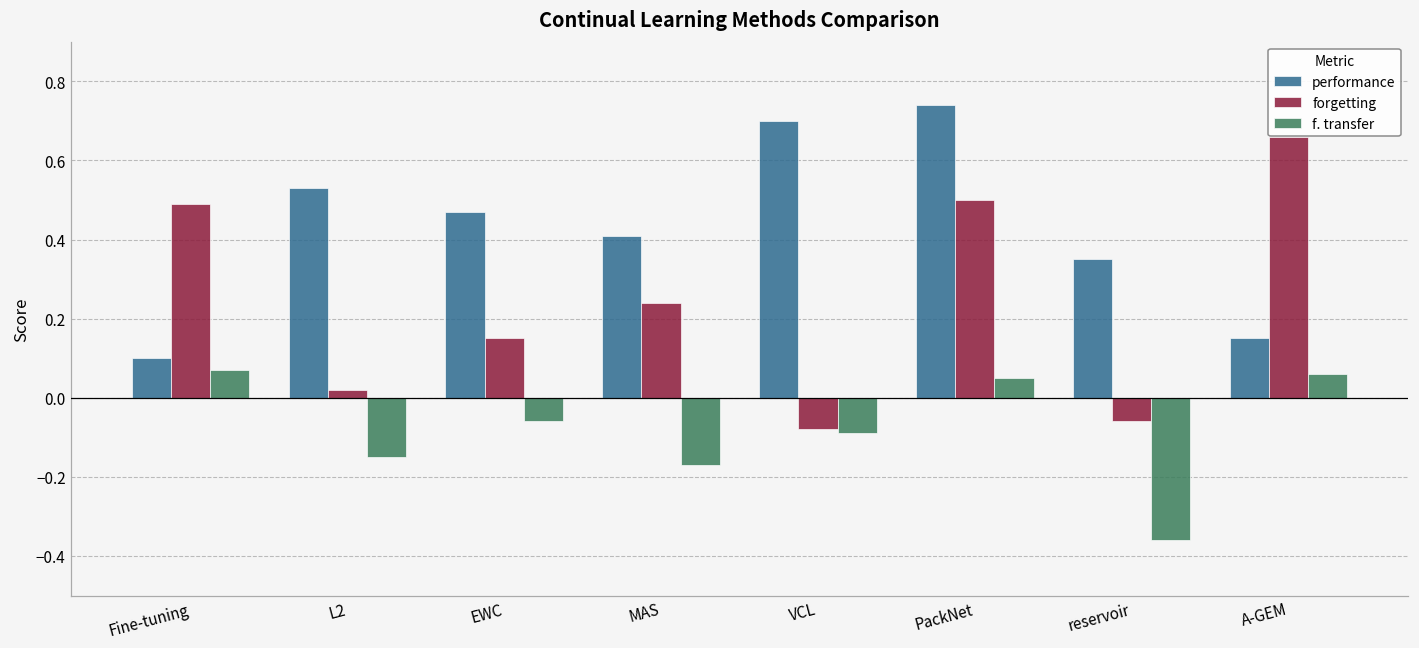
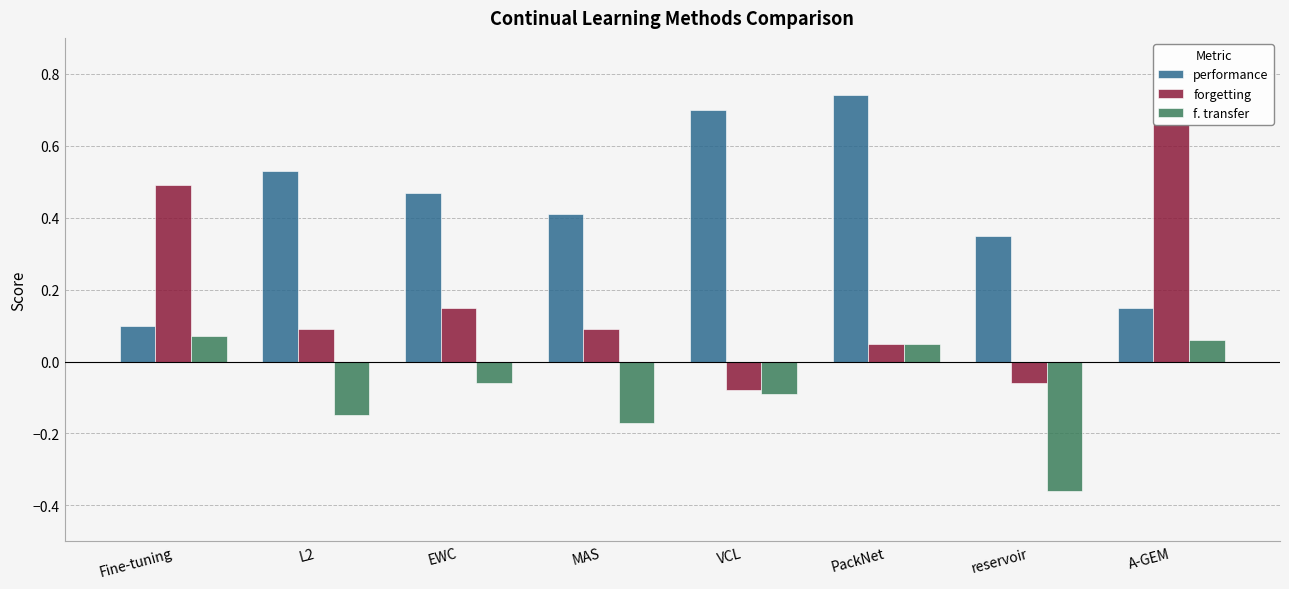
  {
    "forgetting": {
      "Fine-tuning": 0.49,
-     "L2": 0.02,
+     "L2": 0.09,
      "EWC": 0.15,
-     "MAS": 0.24,
+     "MAS": 0.09,
      "VCL": -0.08,
-     "PackNet": 0.50,
+     "PackNet": 0.05,
      "reservoir": -0.06
    }
  }
